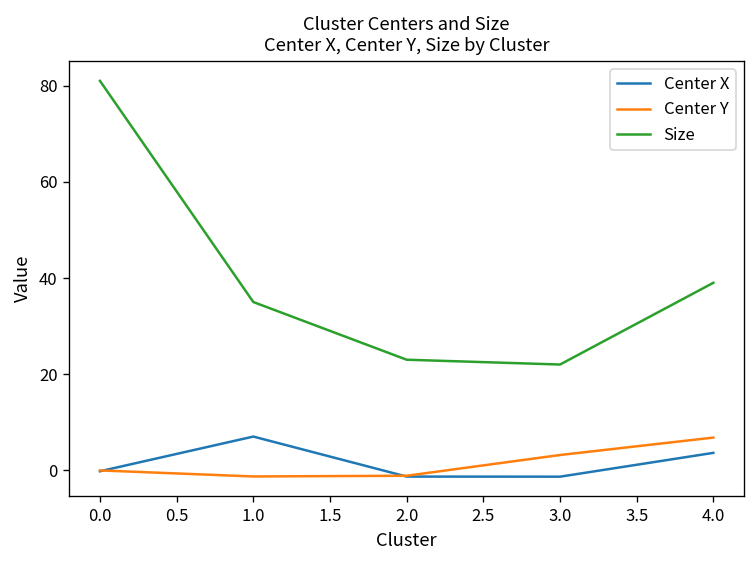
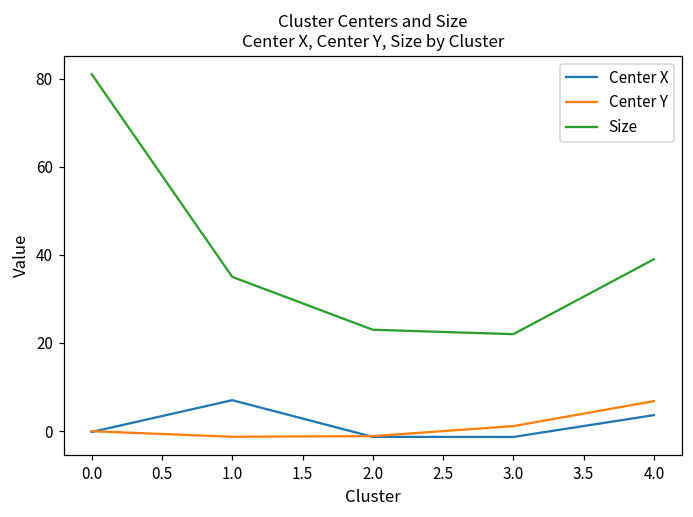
  {
    "Center X": {
      "1.0": 7,
      "3.0": -1,
      "4.0": 4
    },
    "Center Y": {
      "1.0": -1,
-     "3.0": 3,
+     "3.0": 1,
      "4.0": 7
    },
    "Size": {
      "0.0": 81,
      "1.0": 35,
      "2.0": 23,
      "3.0": 22,
      "4.0": 39
    }
  }
